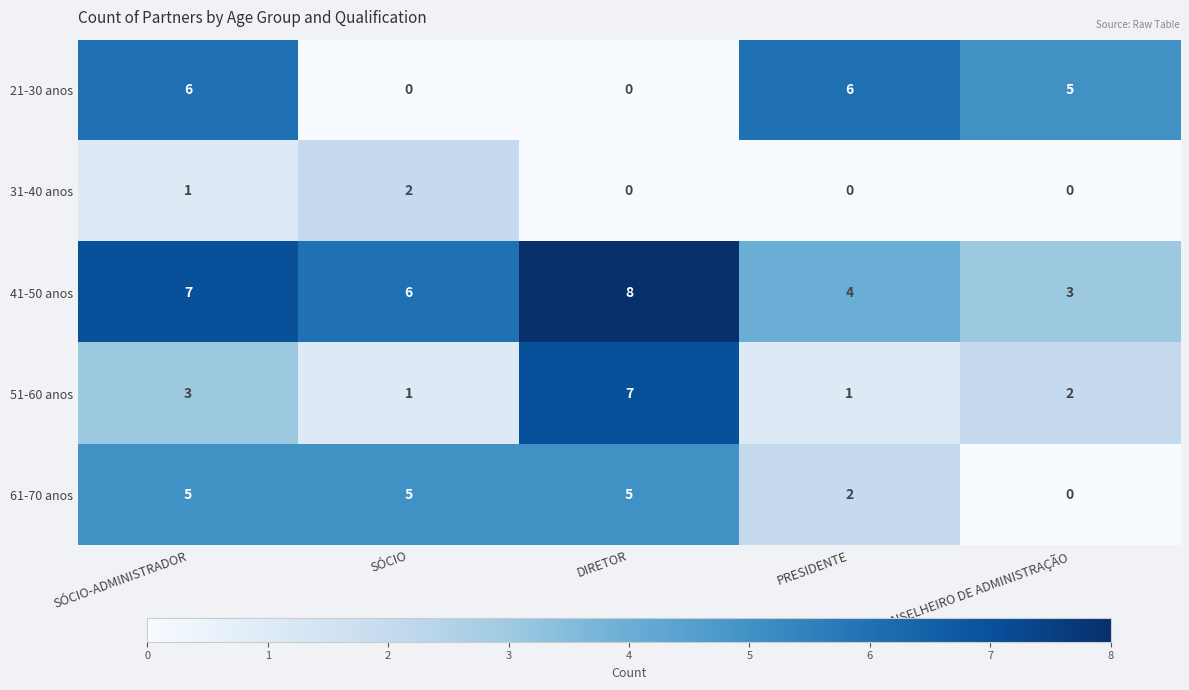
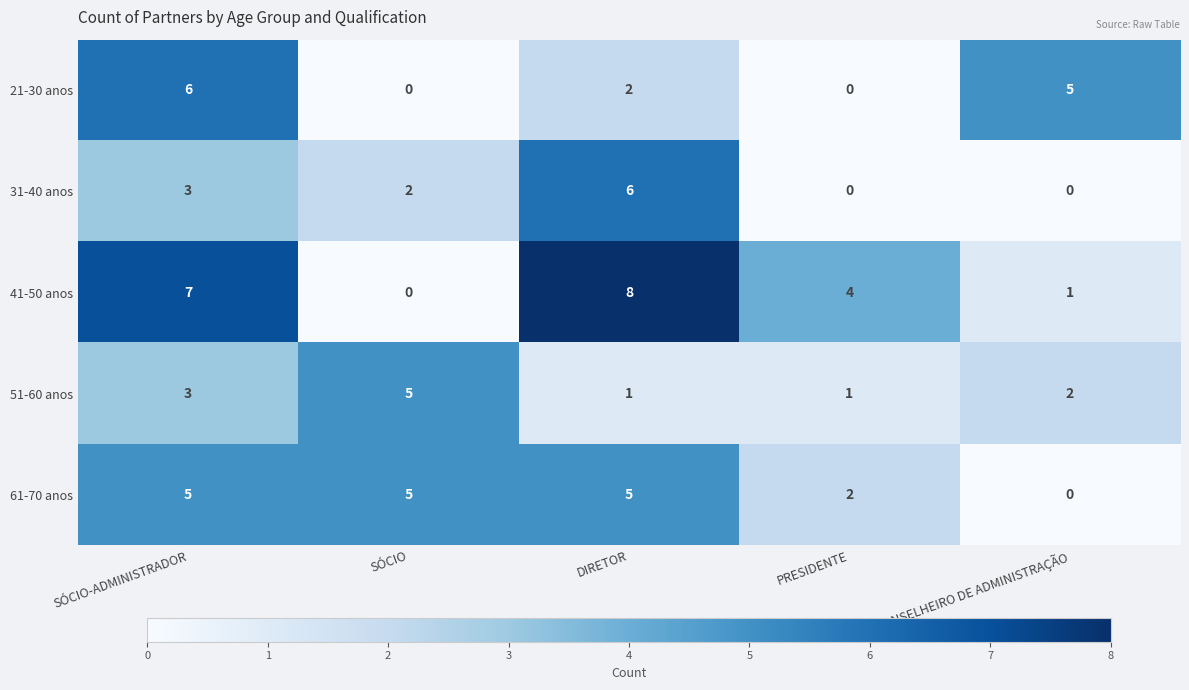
  {
    "21-30 anos": {
      "SÓCIO-ADMINISTRADOR": 6,
      "SÓCIO": 0,
-     "DIRETOR": 0,
-     "PRESIDENTE": 6,
+     "DIRETOR": 2,
+     "PRESIDENTE": 0,
      "CONSELHEIRO DE ADMINISTRAÇÃO": 5
    },
    "31-40 anos": {
-     "SÓCIO-ADMINISTRADOR": 1,
+     "SÓCIO-ADMINISTRADOR": 3,
      "SÓCIO": 2,
-     "DIRETOR": 0,
+     "DIRETOR": 6,
      "PRESIDENTE": 0,
      "CONSELHEIRO DE ADMINISTRAÇÃO": 0
    },
    "41-50 anos": {
      "SÓCIO-ADMINISTRADOR": 7,
-     "SÓCIO": 6,
+     "SÓCIO": 0,
      "DIRETOR": 8,
      "PRESIDENTE": 4,
-     "CONSELHEIRO DE ADMINISTRAÇÃO": 3
+     "CONSELHEIRO DE ADMINISTRAÇÃO": 1
    },
    "51-60 anos": {
      "SÓCIO-ADMINISTRADOR": 3,
-     "SÓCIO": 1,
-     "DIRETOR": 7,
+     "SÓCIO": 5,
+     "DIRETOR": 1,
      "PRESIDENTE": 1,
      "CONSELHEIRO DE ADMINISTRAÇÃO": 2
    },
    "61-70 anos": {
      "SÓCIO-ADMINISTRADOR": 5,
      "SÓCIO": 5,
      "DIRETOR": 5,
      "PRESIDENTE": 2,
      "CONSELHEIRO DE ADMINISTRAÇÃO": 0
    }
  }
